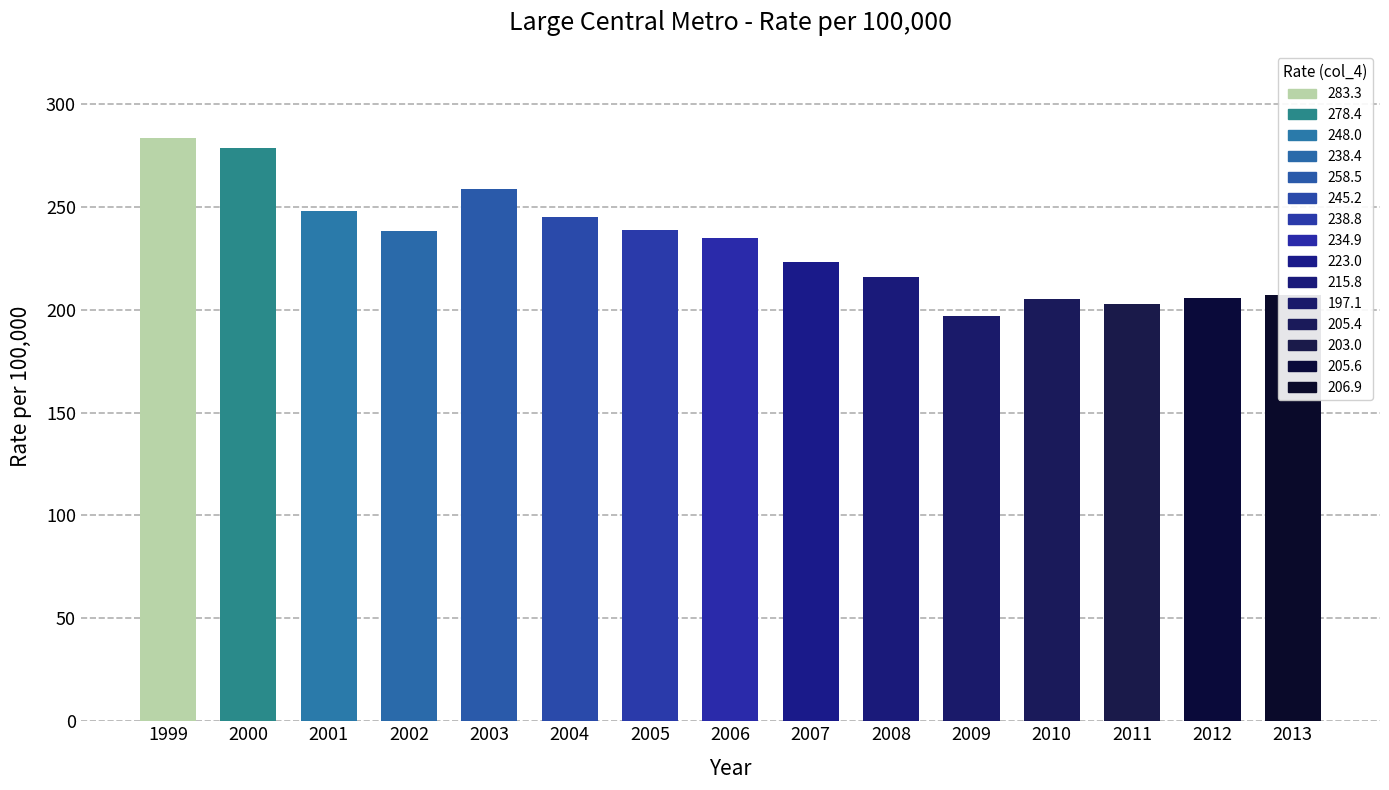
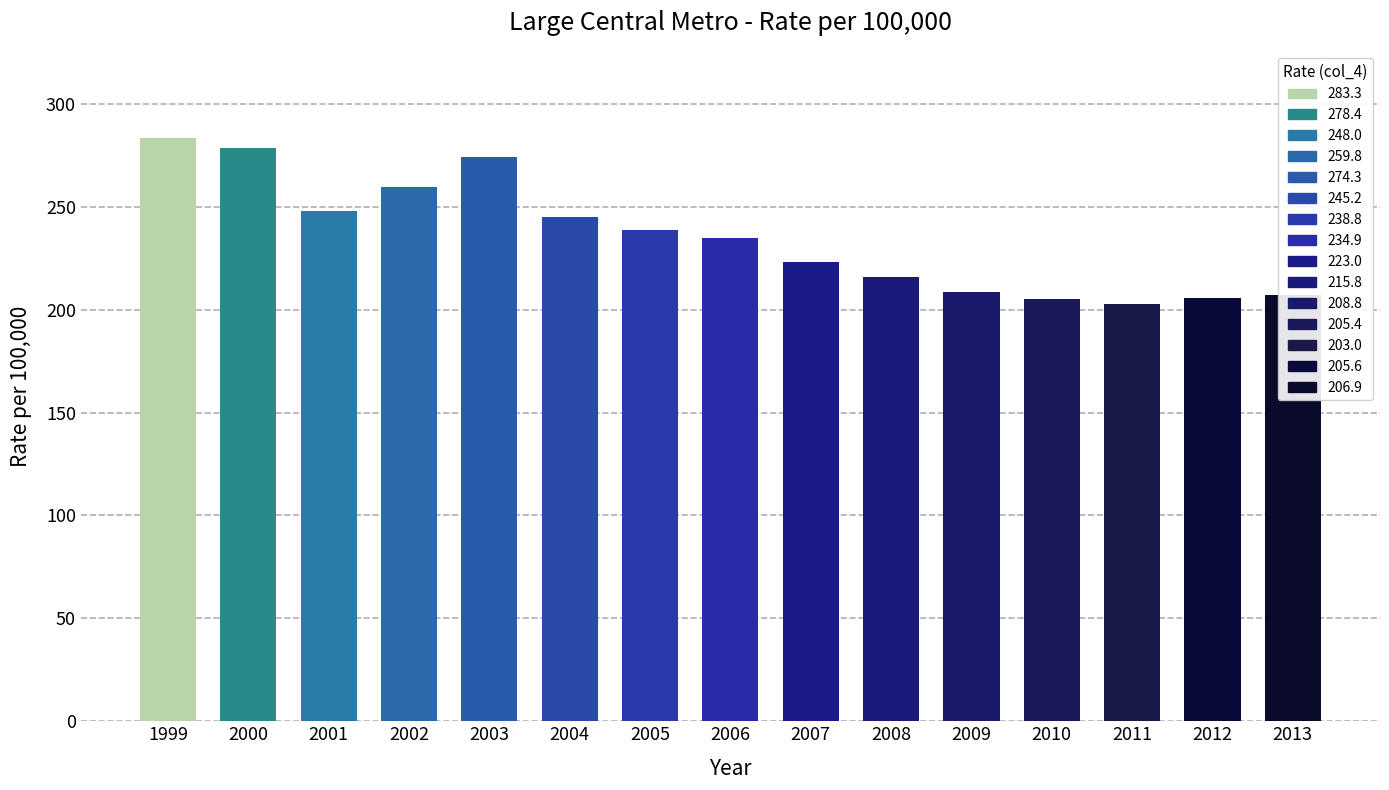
  {
    "1999": 283,
    "2000": 278,
    "2001": 248,
-   "2002": 238,
-   "2003": 259,
+   "2002": 260,
+   "2003": 274,
    "2004": 245,
    "2005": 239,
    "2006": 235,
    "2007": 223,
    "2008": 216,
-   "2009": 197,
+   "2009": 209,
    "2010": 205,
    "2011": 203,
    "2012": 206
  }
